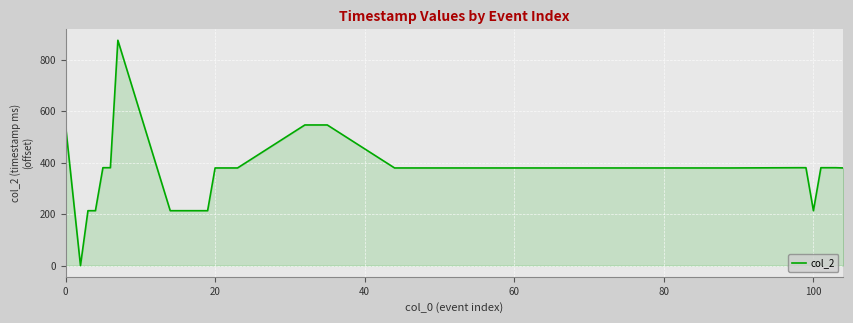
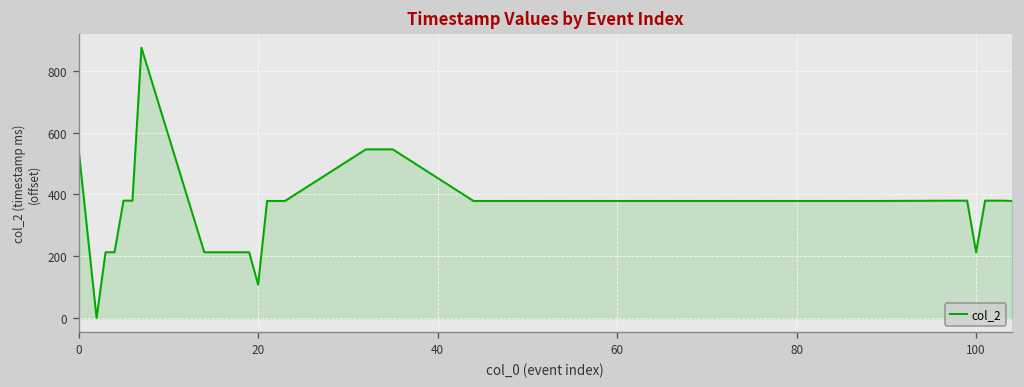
  {
    "0": 550,
-   "20": 380,
+   "20": 110,
    "100": 210
  }
